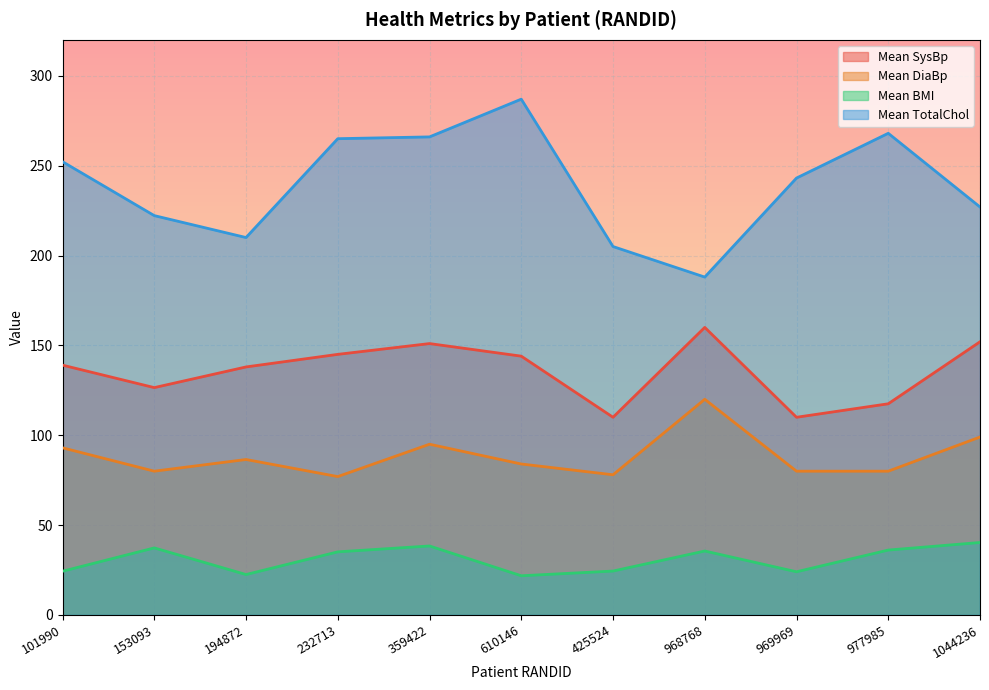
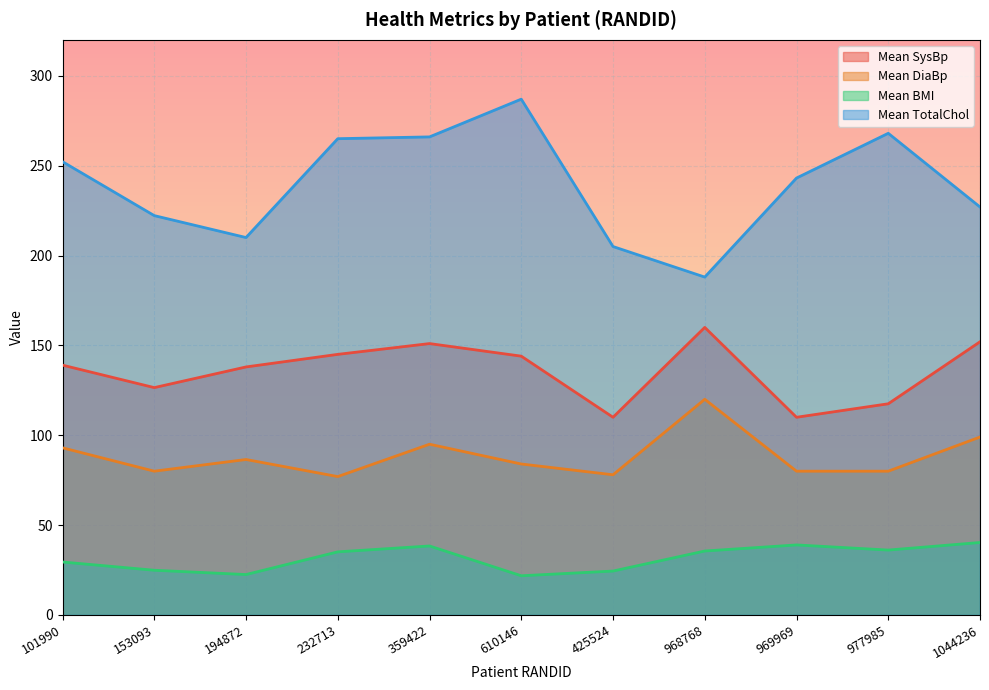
  {
    "Mean BMI": {
-     "101990": 24,
-     "153093": 37,
+     "101990": 29,
+     "153093": 25,
      "194872": 22,
      "232713": 35,
      "359422": 38,
      "610146": 22,
      "425524": 24,
      "968768": 36,
-     "969969": 24,
+     "969969": 39,
      "977985": 36,
      "1044236": 40
    },
    "Mean TotalChol": {
      "101990": 252,
      "153093": 222,
      "194872": 210,
      "232713": 265,
      "359422": 266,
      "610146": 287,
      "425524": 205,
      "968768": 188,
      "969969": 243,
      "977985": 268,
      "1044236": 227
    }
  }
